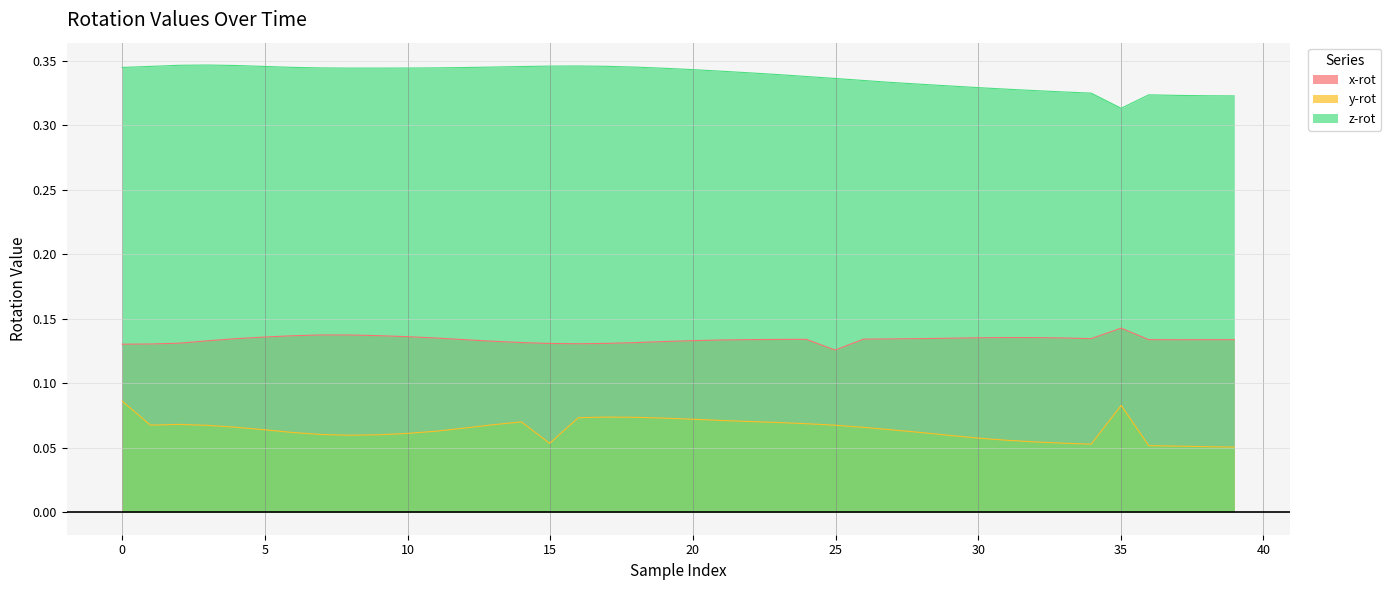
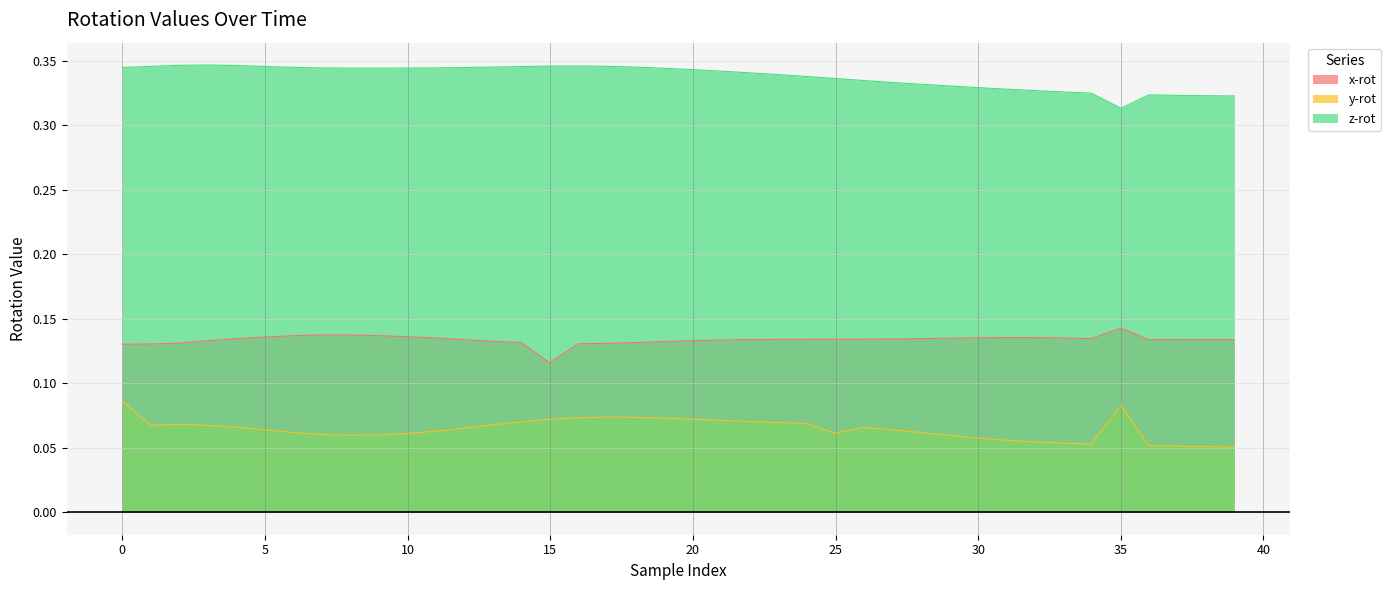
  {
    "x-rot": {
      "0": 0.130,
-     "15": 0.131,
-     "25": 0.126,
+     "15": 0.116,
+     "25": 0.134,
      "35": 0.143
    },
    "y-rot": {
      "0": 0.086,
-     "15": 0.053,
-     "25": 0.068,
+     "15": 0.072,
+     "25": 0.061,
      "35": 0.083
    },
    "z-rot": {
      "0": 0.345,
      "15": 0.346,
      "25": 0.336,
      "35": 0.313
    }
  }
